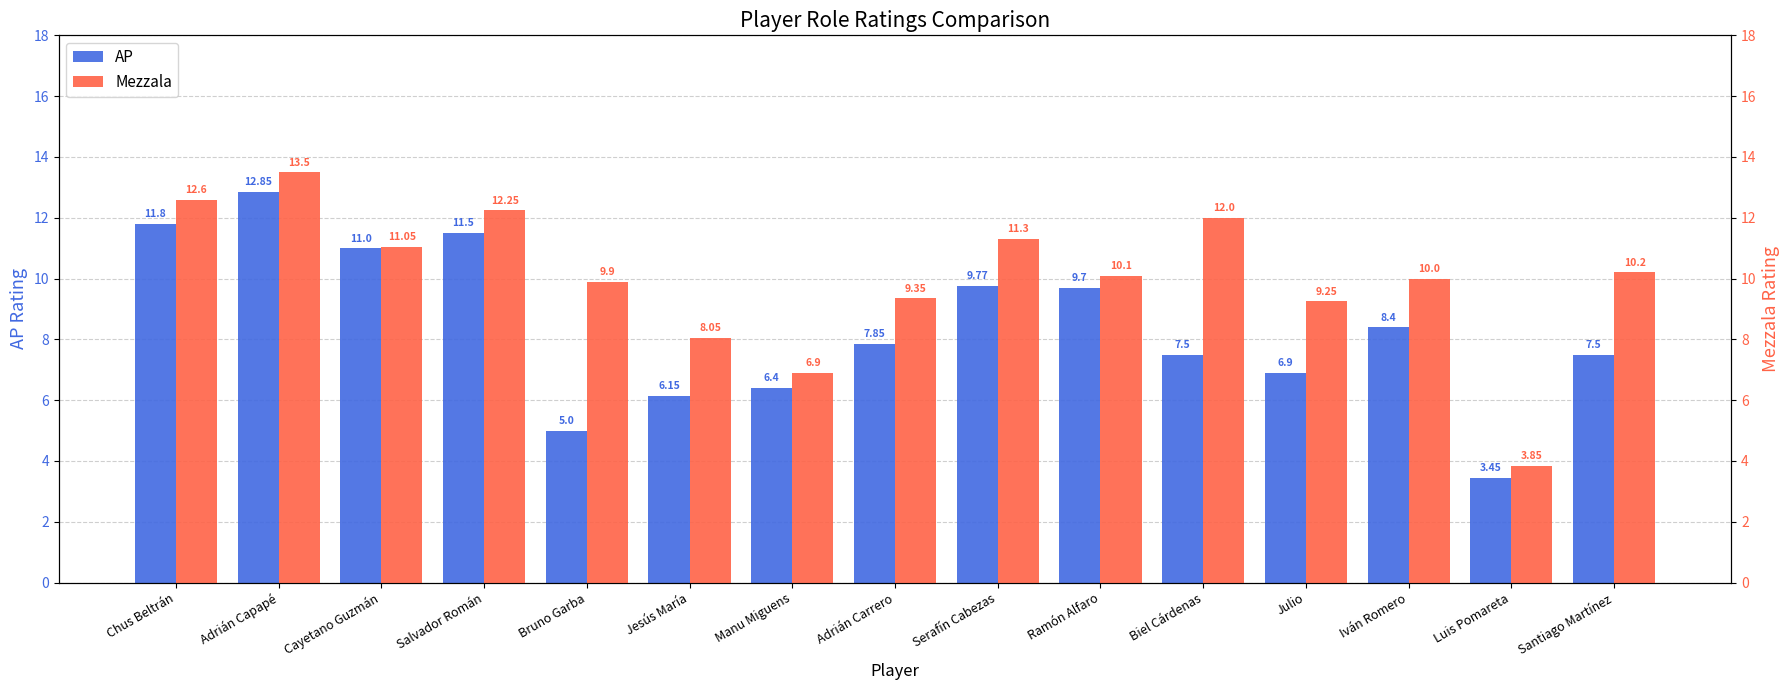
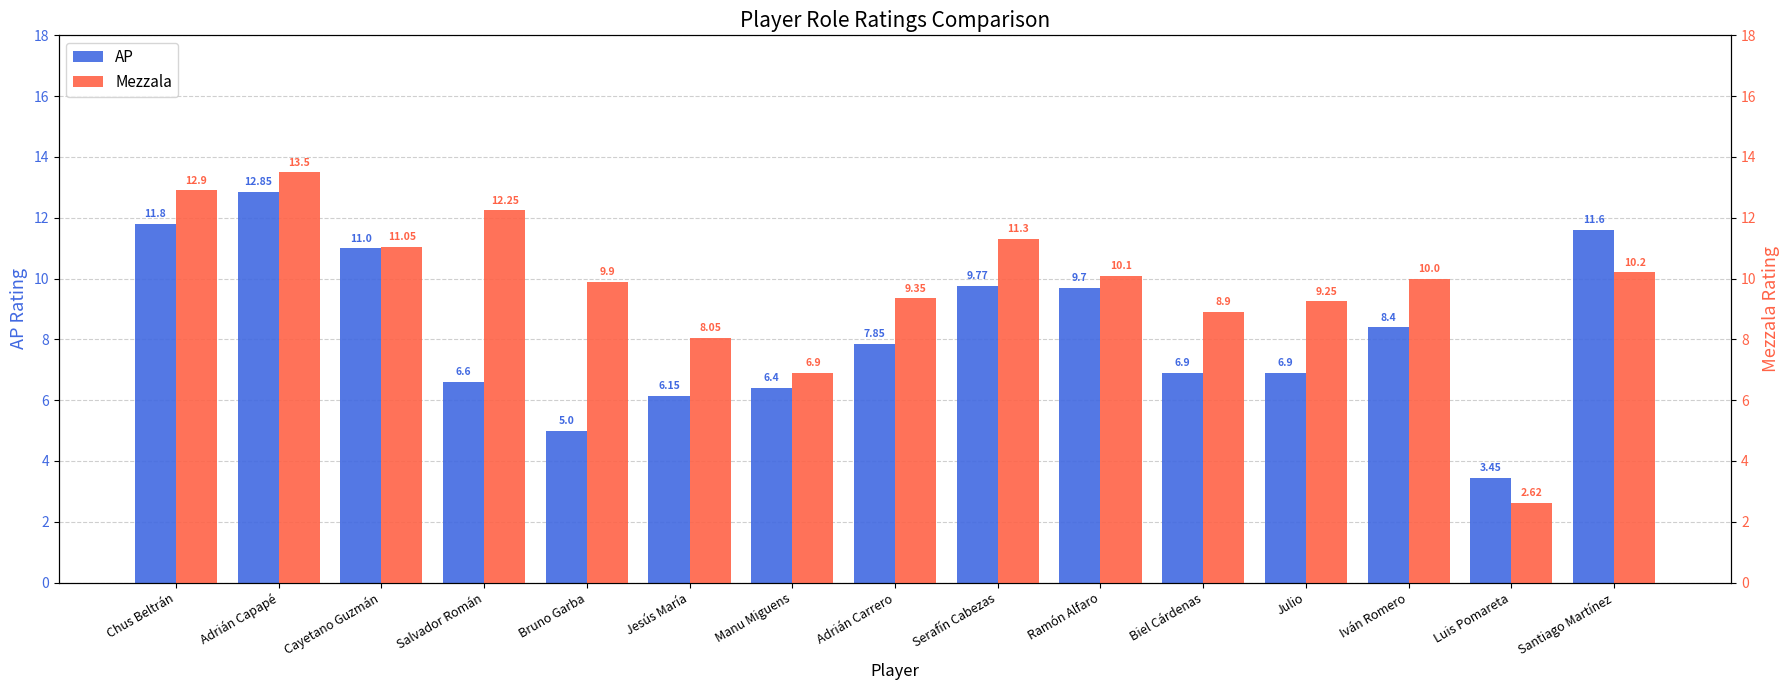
  {
    "AP": {
      "Chus Beltrán": 11.8,
      "Adrián Capapé": 12.85,
      "Cayetano Guzmán": 11.0,
-     "Salvador Román": 11.5,
+     "Salvador Román": 6.6,
      "Bruno Garba": 5.0,
      "Jesús María": 6.15,
      "Manu Miguens": 6.4,
      "Adrián Carrero": 7.85,
      "Serafín Cabezas": 9.77,
      "Ramón Alfaro": 9.7,
-     "Biel Cárdenas": 7.5,
+     "Biel Cárdenas": 6.9,
      "Julio": 6.9,
      "Iván Romero": 8.4,
      "Luis Pomareta": 3.45,
-     "Santiago Martínez": 7.5
+     "Santiago Martínez": 11.6
    },
    "Mezzala": {
-     "Chus Beltrán": 12.6,
+     "Chus Beltrán": 12.9,
      "Adrián Capapé": 13.5,
      "Cayetano Guzmán": 11.05,
      "Salvador Román": 12.25,
      "Bruno Garba": 9.9,
      "Jesús María": 8.05,
      "Manu Miguens": 6.9,
      "Adrián Carrero": 9.35,
      "Serafín Cabezas": 11.3,
      "Ramón Alfaro": 10.1,
-     "Biel Cárdenas": 12.0,
+     "Biel Cárdenas": 8.9,
      "Julio": 9.25,
      "Iván Romero": 10.0,
-     "Luis Pomareta": 3.85,
+     "Luis Pomareta": 2.62,
      "Santiago Martínez": 10.2
    }
  }
